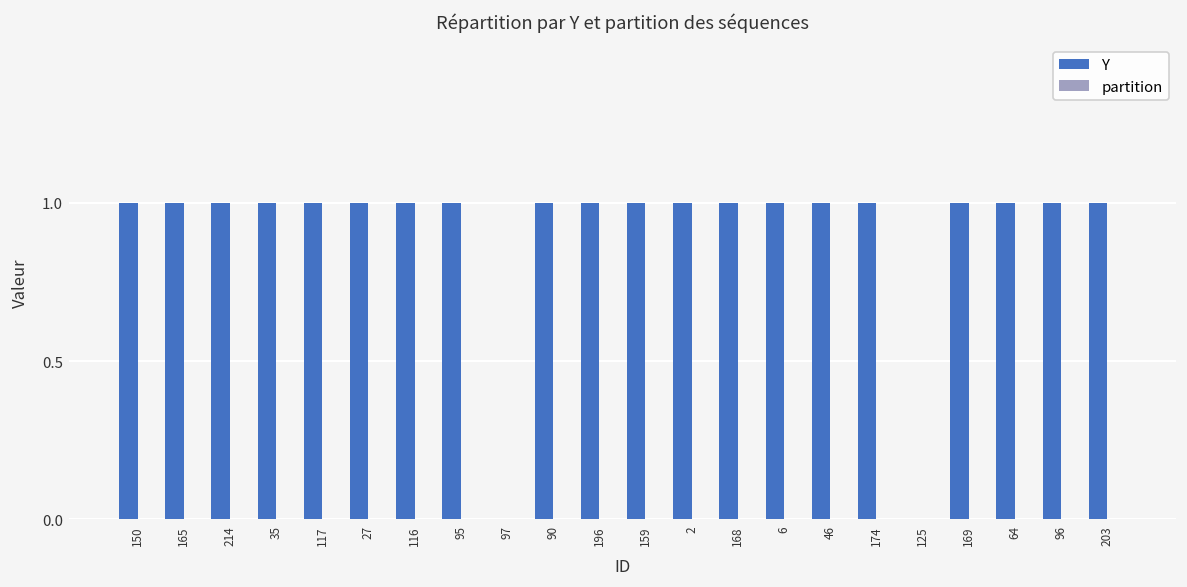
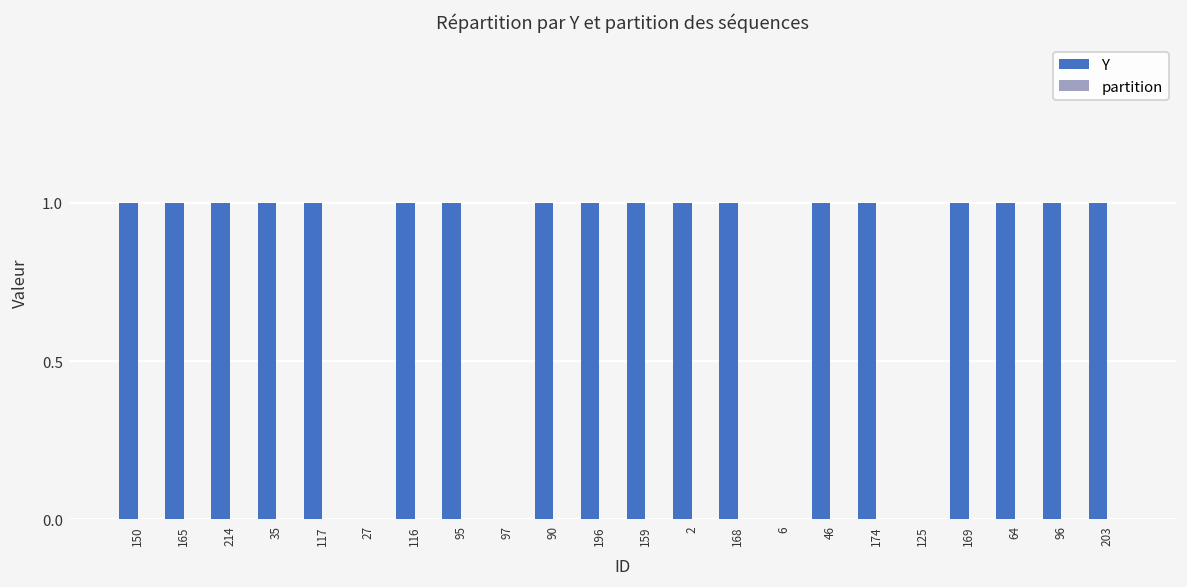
  {
    "Y": {
      "150": 1,
      "165": 1,
      "214": 1,
      "35": 1,
      "117": 1,
-     "27": 1,
+     "27": 0,
      "116": 1,
      "95": 1,
      "97": 0,
      "90": 1,
      "196": 1,
      "159": 1,
      "2": 1,
      "168": 1,
-     "6": 1,
+     "6": 0,
      "46": 1,
      "174": 1,
      "125": 0,
      "169": 1,
      "64": 1,
      "96": 1,
      "203": 1
    },
    "partition": {
      "150": 0,
      "165": 0,
      "214": 0,
      "35": 0,
      "117": 0,
      "27": 0,
      "116": 0,
      "95": 0,
      "97": 0,
      "90": 0,
      "196": 0,
      "159": 0,
      "2": 0,
      "168": 0,
      "6": 0,
      "46": 0,
      "174": 0,
      "125": 0,
      "169": 0,
      "64": 0,
      "96": 0,
      "203": 0
    }
  }
